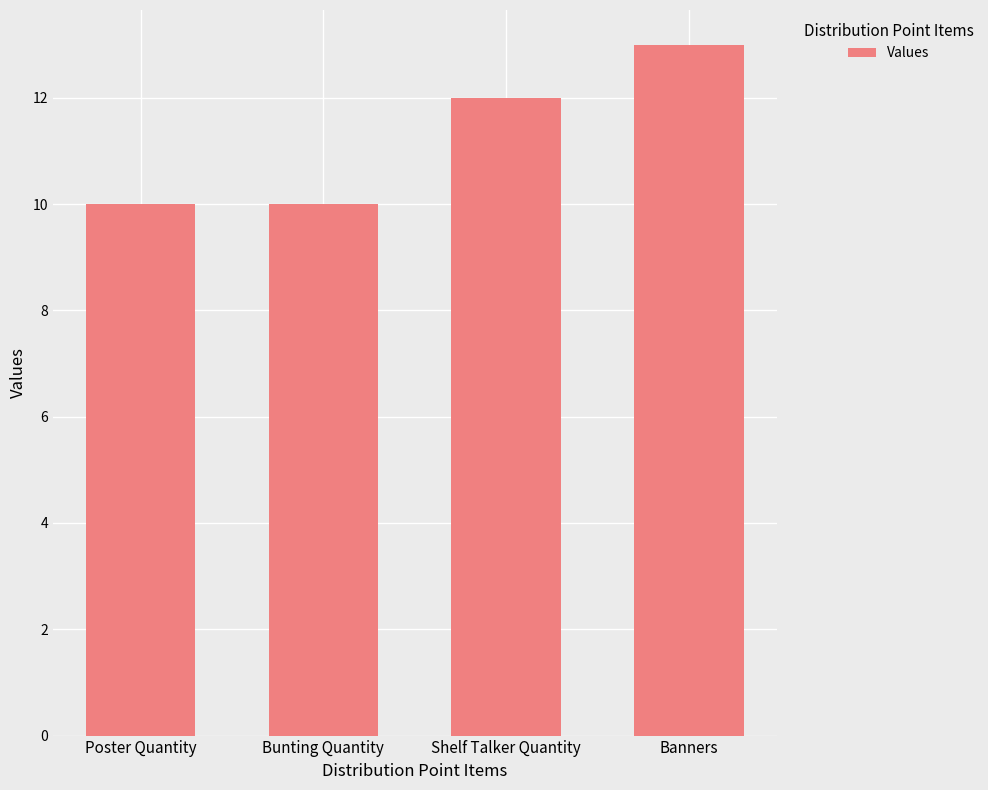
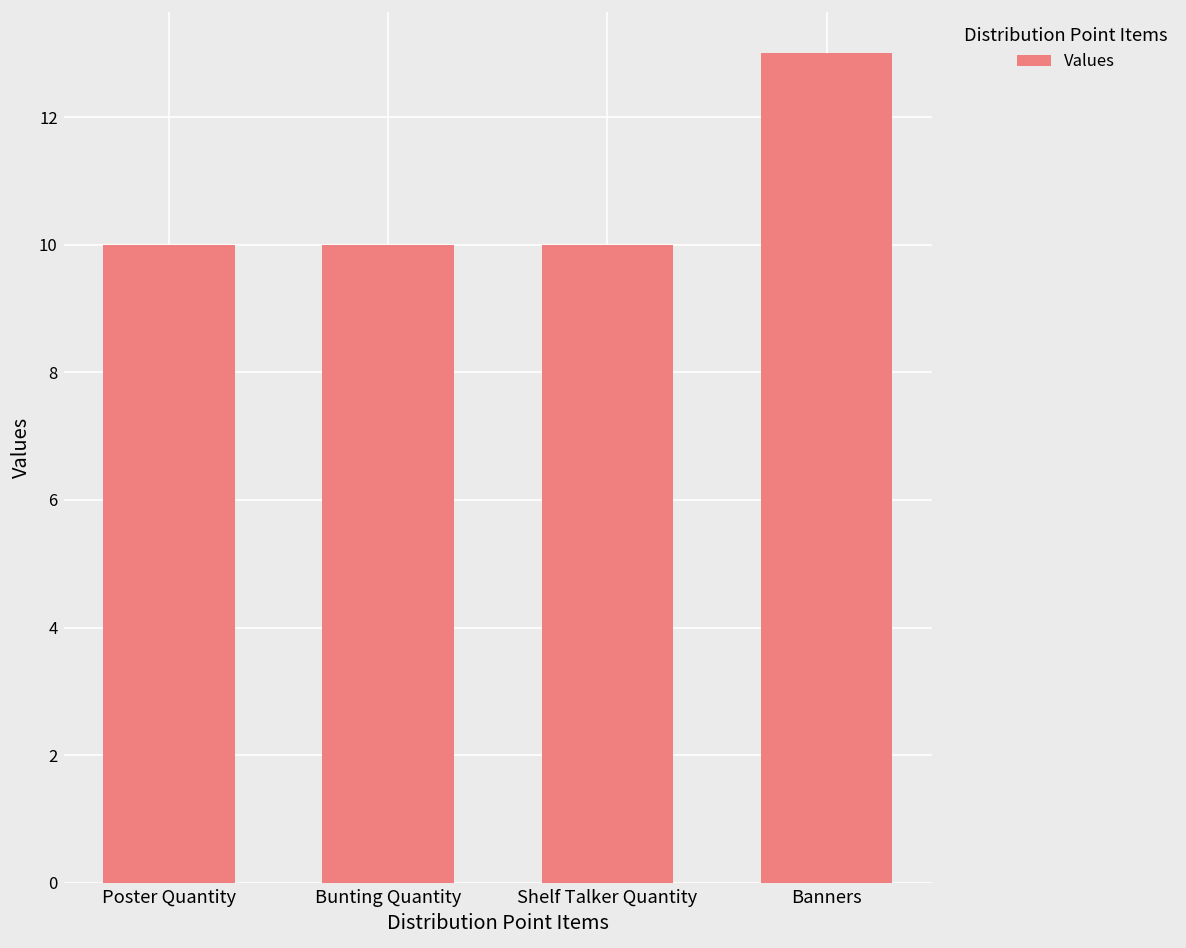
  {
    "Poster Quantity": 10,
    "Bunting Quantity": 10,
-   "Shelf Talker Quantity": 12,
+   "Shelf Talker Quantity": 10,
    "Banners": 13
  }
